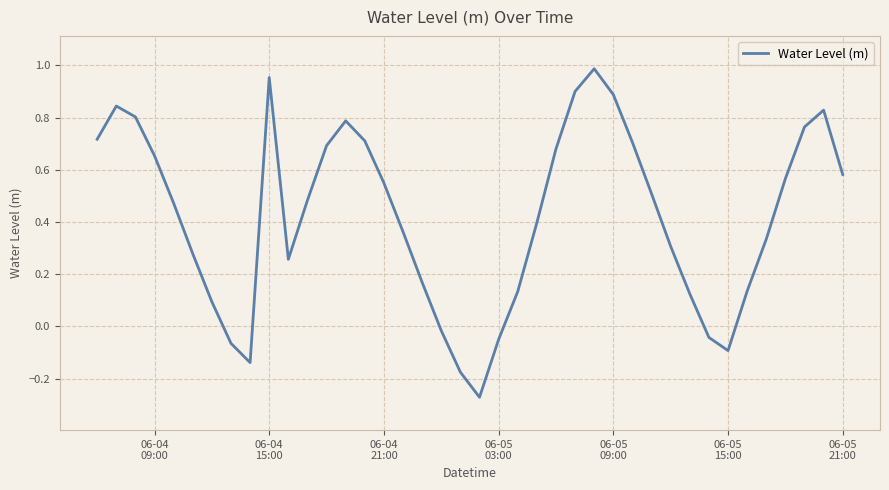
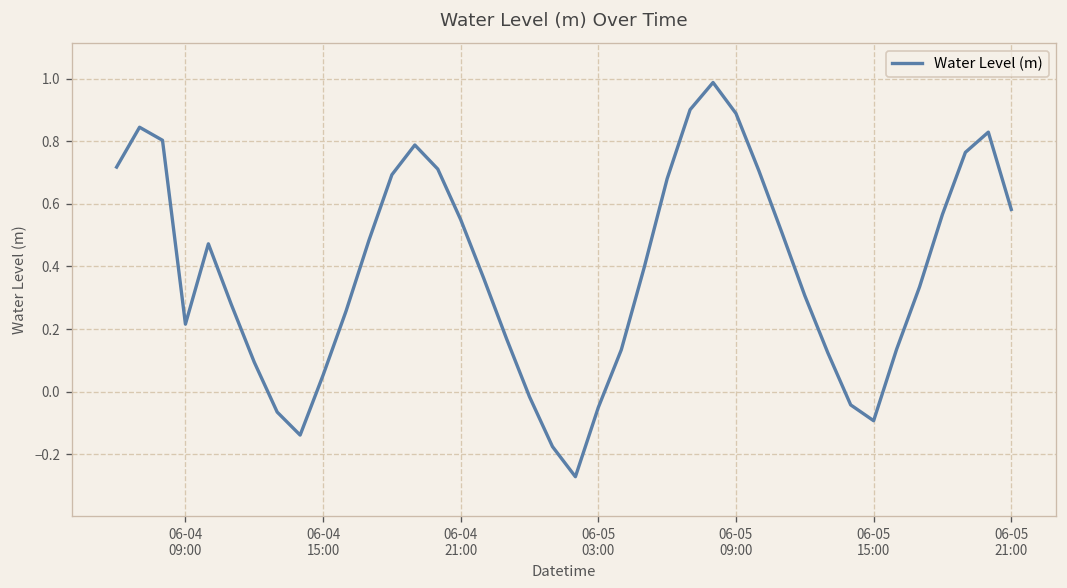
  {
-   "06-04 09:00": 0.65,
-   "06-04 15:00": 0.95,
+   "06-04 09:00": 0.22,
+   "06-04 15:00": 0.05,
    "06-04 21:00": 0.55,
    "06-05 03:00": -0.05,
    "06-05 09:00": 0.89,
    "06-05 15:00": -0.09,
    "06-05 21:00": 0.58
  }
